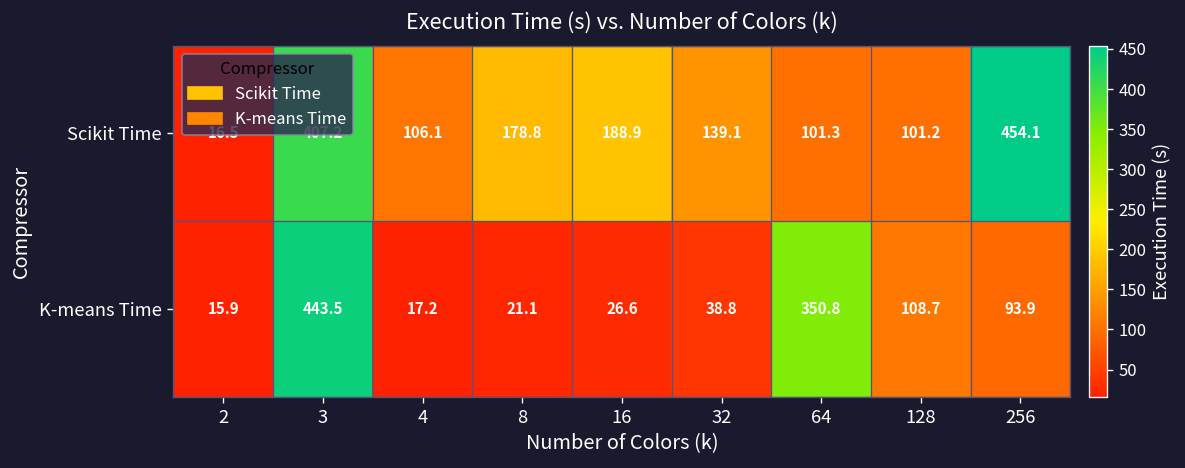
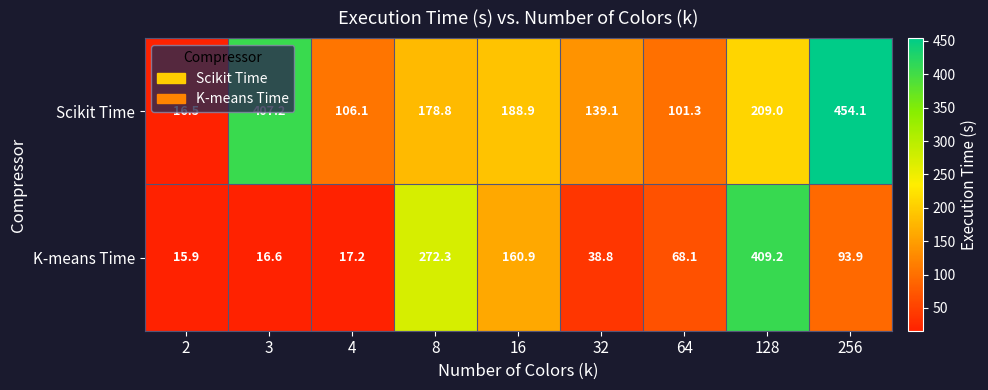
  {
    "Scikit Time": {
      "4": 106.1,
      "8": 178.8,
      "16": 188.9,
      "32": 139.1,
      "64": 101.3,
-     "128": 101.2,
+     "128": 209.0,
      "256": 454.1
    },
    "K-means Time": {
      "2": 15.9,
-     "3": 443.5,
+     "3": 16.6,
      "4": 17.2,
-     "8": 21.1,
-     "16": 26.6,
+     "8": 272.3,
+     "16": 160.9,
      "32": 38.8,
-     "64": 350.8,
-     "128": 108.7,
+     "64": 68.1,
+     "128": 409.2,
      "256": 93.9
    }
  }
